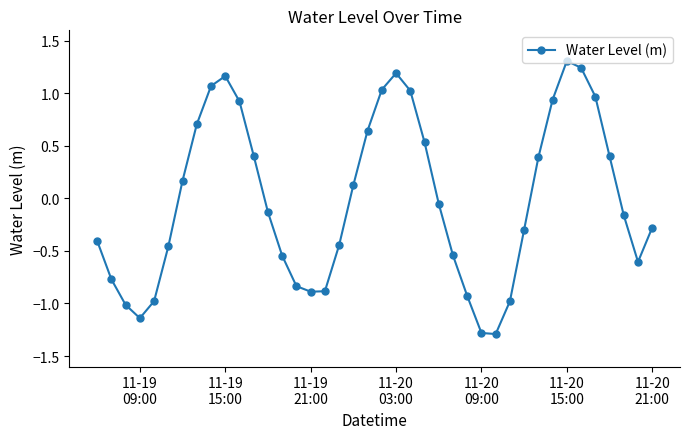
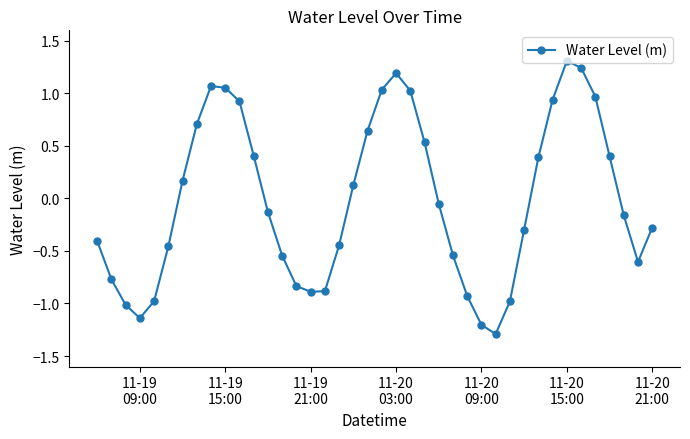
  {
    "11-19 09:00": -1.14,
-   "11-19 15:00": 1.16,
+   "11-19 15:00": 1.05,
    "11-19 21:00": -0.89,
    "11-20 03:00": 1.19,
-   "11-20 09:00": -1.28,
+   "11-20 09:00": -1.20,
    "11-20 21:00": -0.28
  }
